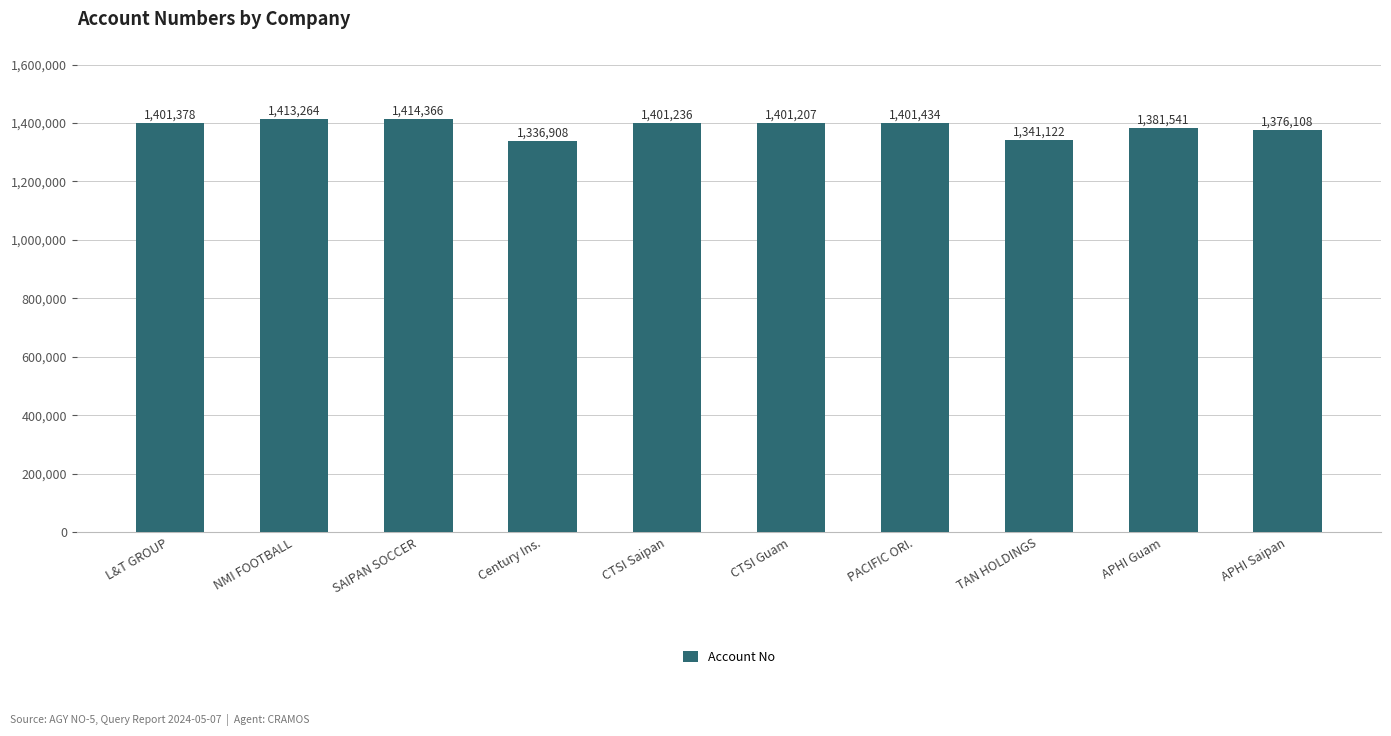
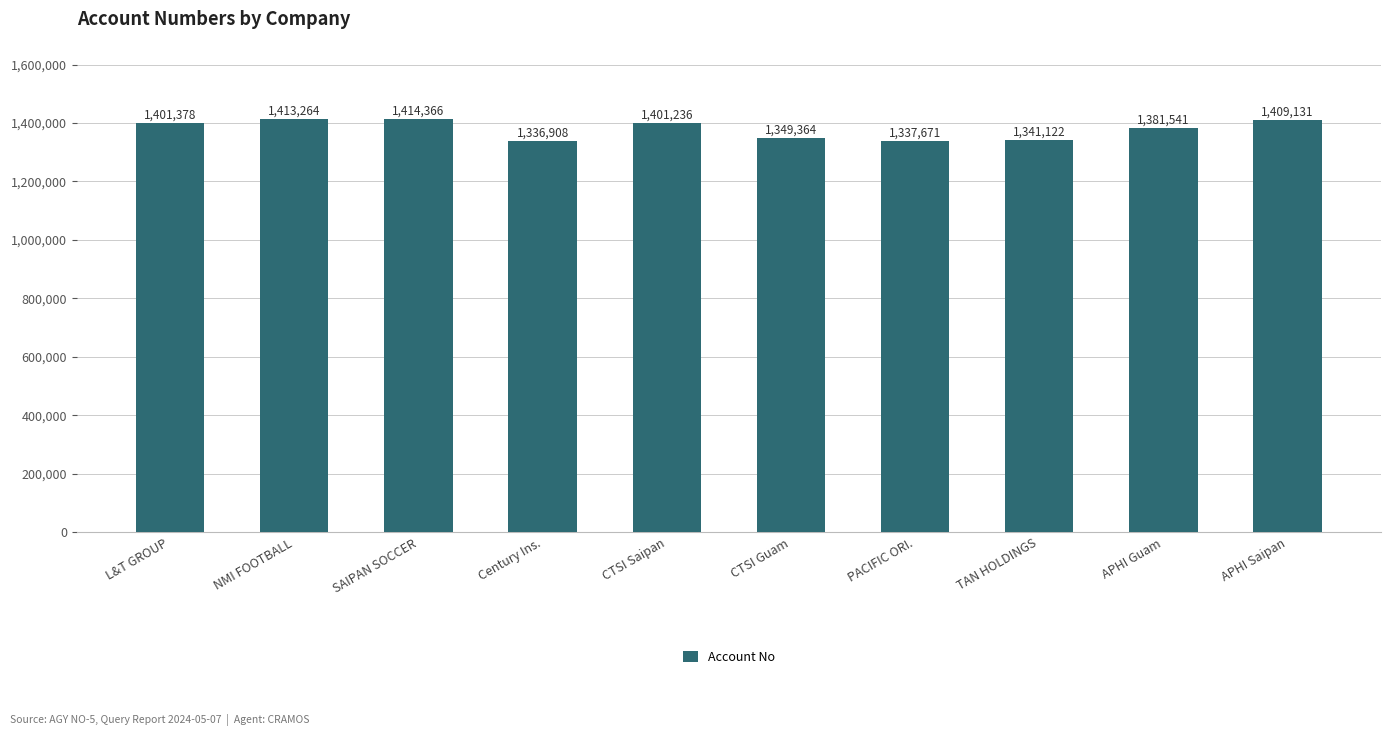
  {
    "L&T GROUP": "1,401,378",
    "NMI FOOTBALL": "1,413,264",
    "SAIPAN SOCCER": "1,414,366",
    "Century Ins.": "1,336,908",
    "CTSI Saipan": "1,401,236",
-   "CTSI Guam": "1,401,207",
-   "PACIFIC ORI.": "1,401,434",
+   "CTSI Guam": "1,349,364",
+   "PACIFIC ORI.": "1,337,671",
    "TAN HOLDINGS": "1,341,122",
    "APHI Guam": "1,381,541",
-   "APHI Saipan": "1,376,108"
+   "APHI Saipan": "1,409,131"
  }
